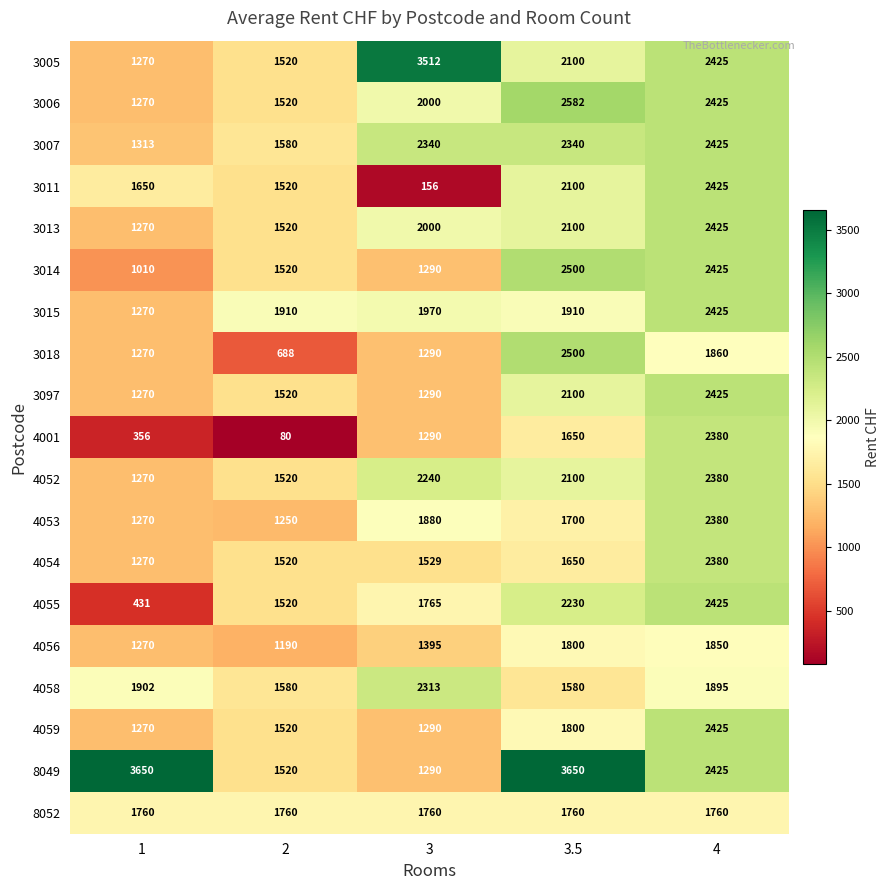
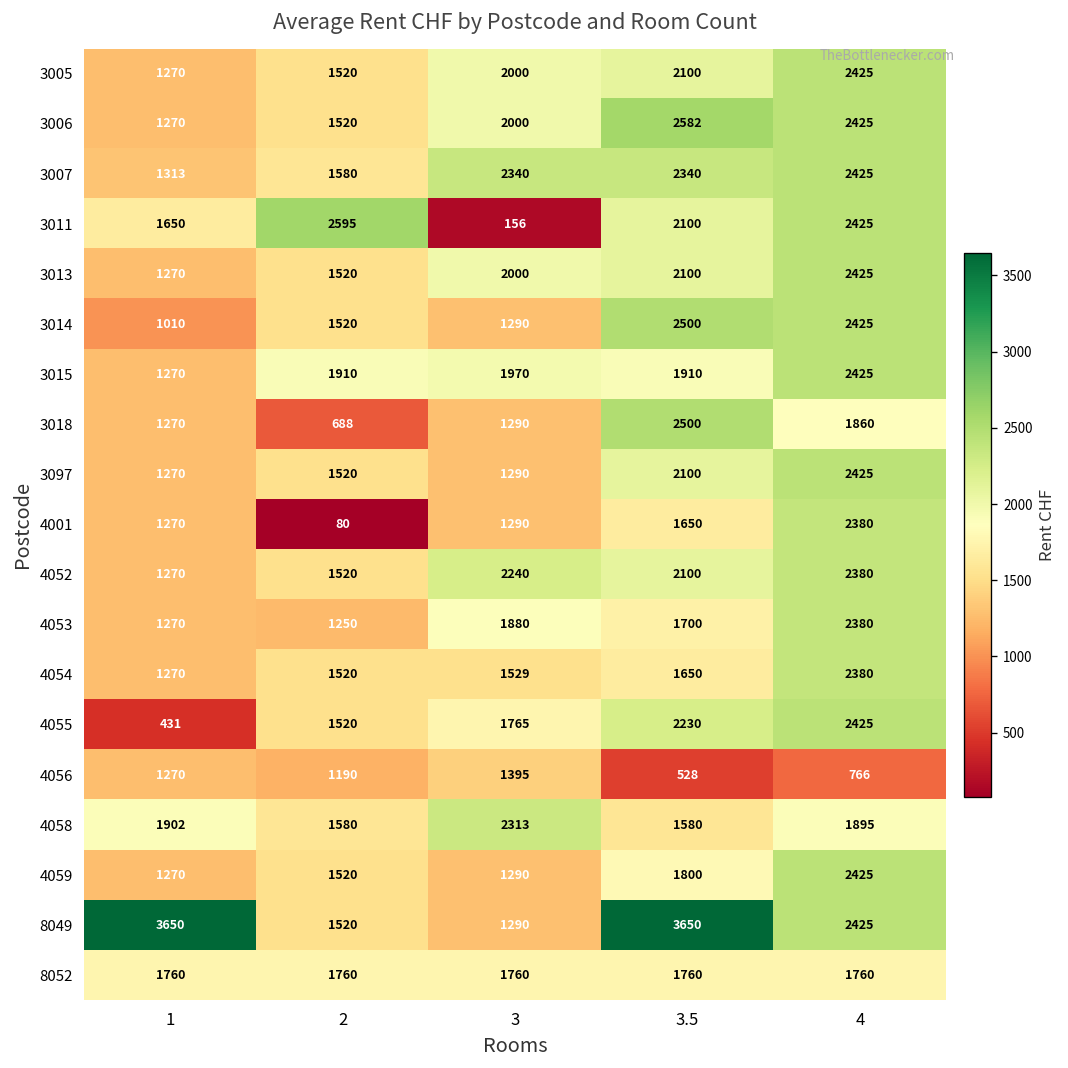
  {
    "3005": {
      "1": 1270,
      "2": 1520,
-     "3": 3512,
+     "3": 2000,
      "3.5": 2100
    },
    "3006": {
      "1": 1270,
      "2": 1520,
      "3": 2000,
      "3.5": 2582,
      "4": 2425
    },
    "3007": {
      "1": 1313,
      "2": 1580,
      "3": 2340,
      "3.5": 2340,
      "4": 2425
    },
    "3011": {
      "1": 1650,
-     "2": 1520,
+     "2": 2595,
      "3": 156,
      "3.5": 2100,
      "4": 2425
    },
    "3013": {
      "1": 1270,
      "2": 1520,
      "3": 2000,
      "3.5": 2100,
      "4": 2425
    },
    "3014": {
      "1": 1010,
      "2": 1520,
      "3": 1290,
      "3.5": 2500,
      "4": 2425
    },
    "3015": {
      "1": 1270,
      "2": 1910,
      "3": 1970,
      "3.5": 1910,
      "4": 2425
    },
    "3018": {
      "1": 1270,
      "2": 688,
      "3": 1290,
      "3.5": 2500,
      "4": 1860
    },
    "3097": {
      "1": 1270,
      "2": 1520,
      "3": 1290,
      "3.5": 2100,
      "4": 2425
    },
    "4001": {
-     "1": 356,
+     "1": 1270,
      "2": 80,
      "3": 1290,
      "3.5": 1650,
      "4": 2380
    },
    "4052": {
      "1": 1270,
      "2": 1520,
      "3": 2240,
      "3.5": 2100,
      "4": 2380
    },
    "4053": {
      "1": 1270,
      "2": 1250,
      "3": 1880,
      "3.5": 1700,
      "4": 2380
    },
    "4054": {
      "1": 1270,
      "2": 1520,
      "3": 1529,
      "3.5": 1650,
      "4": 2380
    },
    "4055": {
      "1": 431,
      "2": 1520,
      "3": 1765,
      "3.5": 2230,
      "4": 2425
    },
    "4056": {
      "1": 1270,
      "2": 1190,
      "3": 1395,
-     "3.5": 1800,
-     "4": 1850
+     "3.5": 528,
+     "4": 766
    },
    "4058": {
      "1": 1902,
      "2": 1580,
      "3": 2313,
      "3.5": 1580,
      "4": 1895
    },
    "4059": {
      "1": 1270,
      "2": 1520,
      "3": 1290,
      "3.5": 1800,
      "4": 2425
    },
    "8049": {
      "1": 3650,
      "2": 1520,
      "3": 1290,
      "3.5": 3650,
      "4": 2425
    },
    "8052": {
      "1": 1760,
      "2": 1760,
      "3": 1760,
      "3.5": 1760,
      "4": 1760
    }
  }
